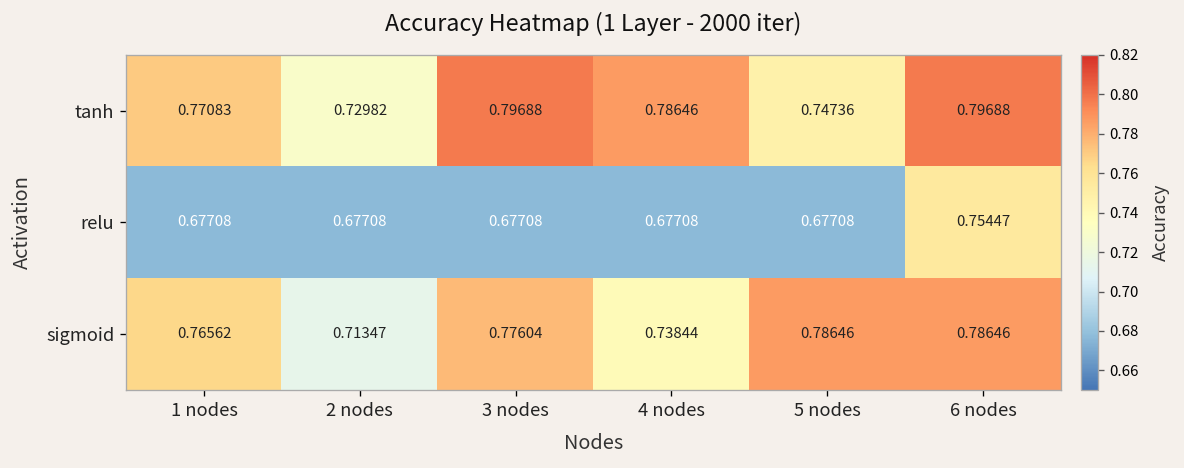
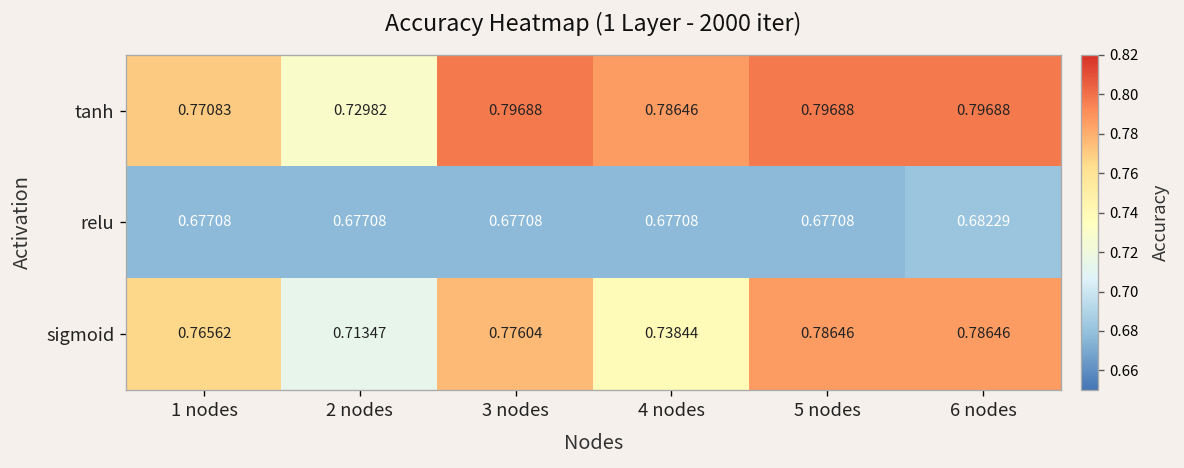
  {
    "tanh": {
      "1 nodes": 0.77083,
      "2 nodes": 0.72982,
      "3 nodes": 0.79688,
      "4 nodes": 0.78646,
-     "5 nodes": 0.74736,
+     "5 nodes": 0.79688,
      "6 nodes": 0.79688
    },
    "relu": {
      "1 nodes": 0.67708,
      "2 nodes": 0.67708,
      "3 nodes": 0.67708,
      "4 nodes": 0.67708,
      "5 nodes": 0.67708,
-     "6 nodes": 0.75447
+     "6 nodes": 0.68229
    },
    "sigmoid": {
      "1 nodes": 0.76562,
      "2 nodes": 0.71347,
      "3 nodes": 0.77604,
      "4 nodes": 0.73844,
      "5 nodes": 0.78646,
      "6 nodes": 0.78646
    }
  }
